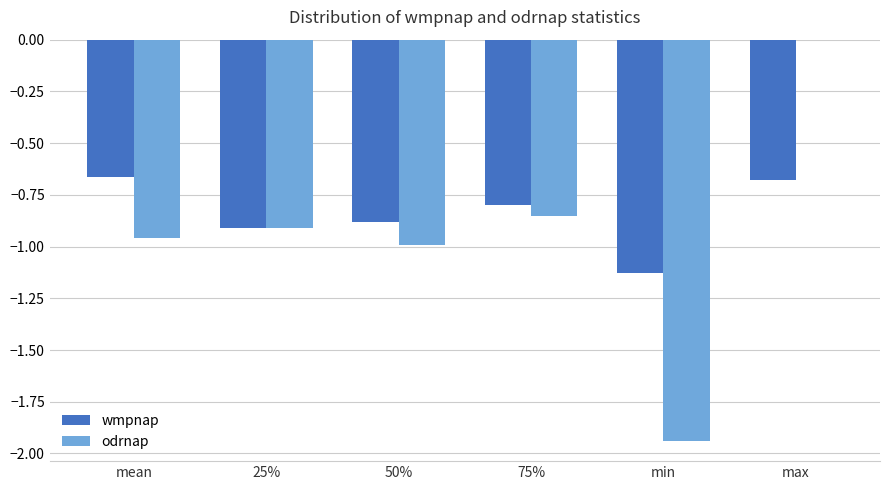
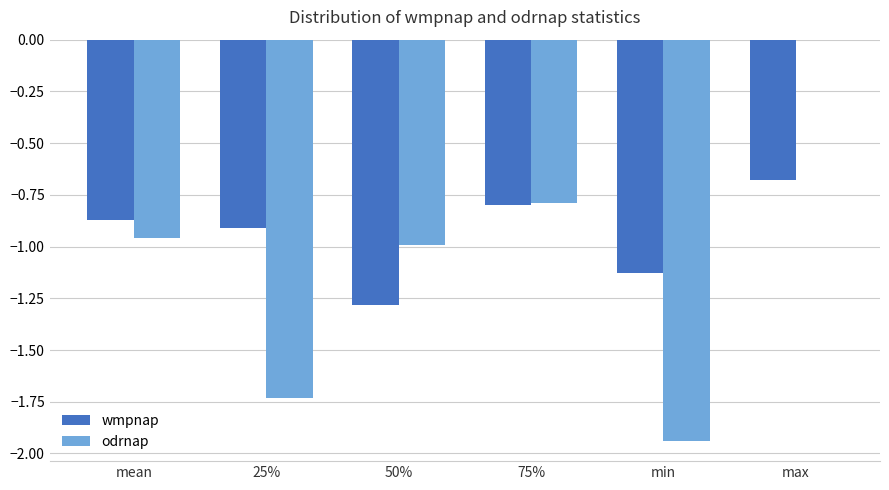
  {
    "wmpnap": {
-     "mean": -0.66,
+     "mean": -0.87,
      "25%": -0.91,
-     "50%": -0.88,
+     "50%": -1.28,
      "75%": -0.80,
      "min": -1.13,
      "max": -0.68
    },
    "odrnap": {
      "mean": -0.96,
-     "25%": -0.91,
+     "25%": -1.73,
      "50%": -0.99,
-     "75%": -0.85,
+     "75%": -0.79,
      "min": -1.94,
      "max": 0.00
    }
  }
